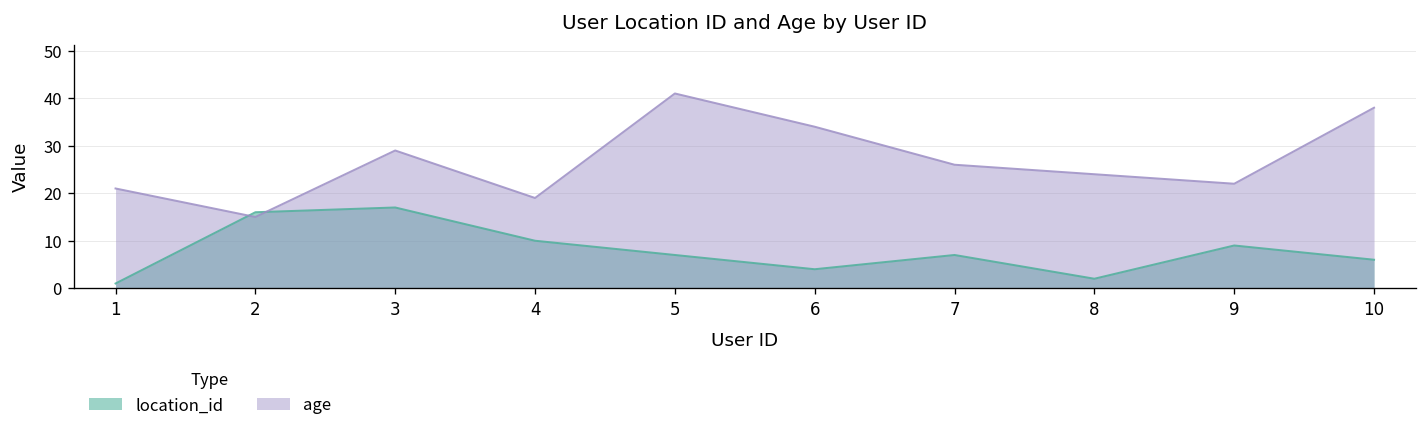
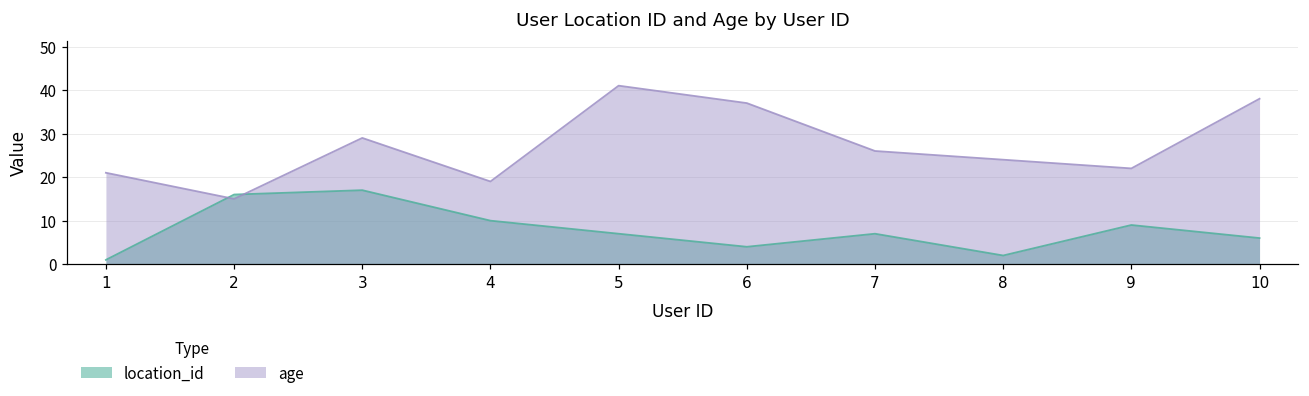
  {
    "location_id": {
      "1": 1,
      "2": 16,
      "3": 17,
      "4": 10,
      "5": 7,
      "6": 4,
      "7": 7,
      "8": 2,
      "9": 9,
      "10": 6
    },
    "age": {
      "1": 21,
      "2": 15,
      "3": 29,
      "4": 19,
      "5": 41,
-     "6": 34,
+     "6": 37,
      "7": 26,
      "8": 24,
      "9": 22,
      "10": 38
    }
  }
